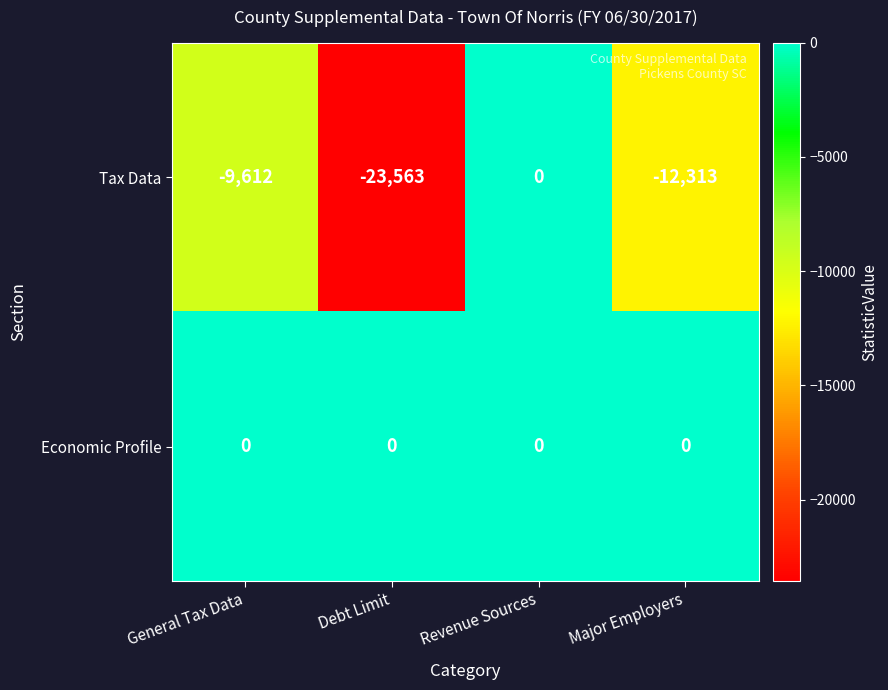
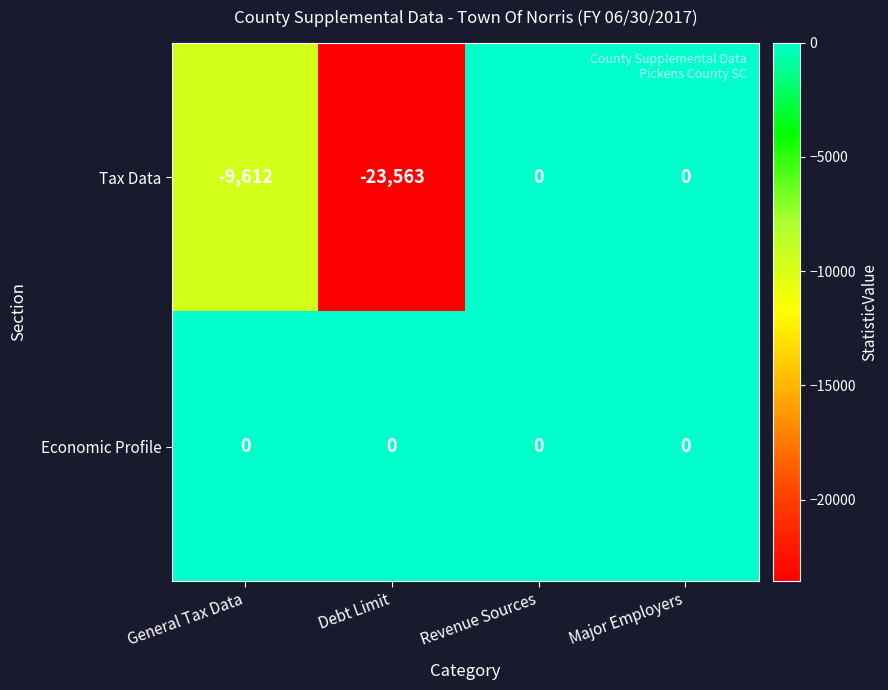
  {
    "Tax Data": {
      "General Tax Data": "-9,612",
      "Debt Limit": "-23,563",
      "Revenue Sources": "0",
-     "Major Employers": "-12,313"
+     "Major Employers": "0"
    },
    "Economic Profile": {
      "General Tax Data": "0",
      "Debt Limit": "0",
      "Revenue Sources": "0",
      "Major Employers": "0"
    }
  }
